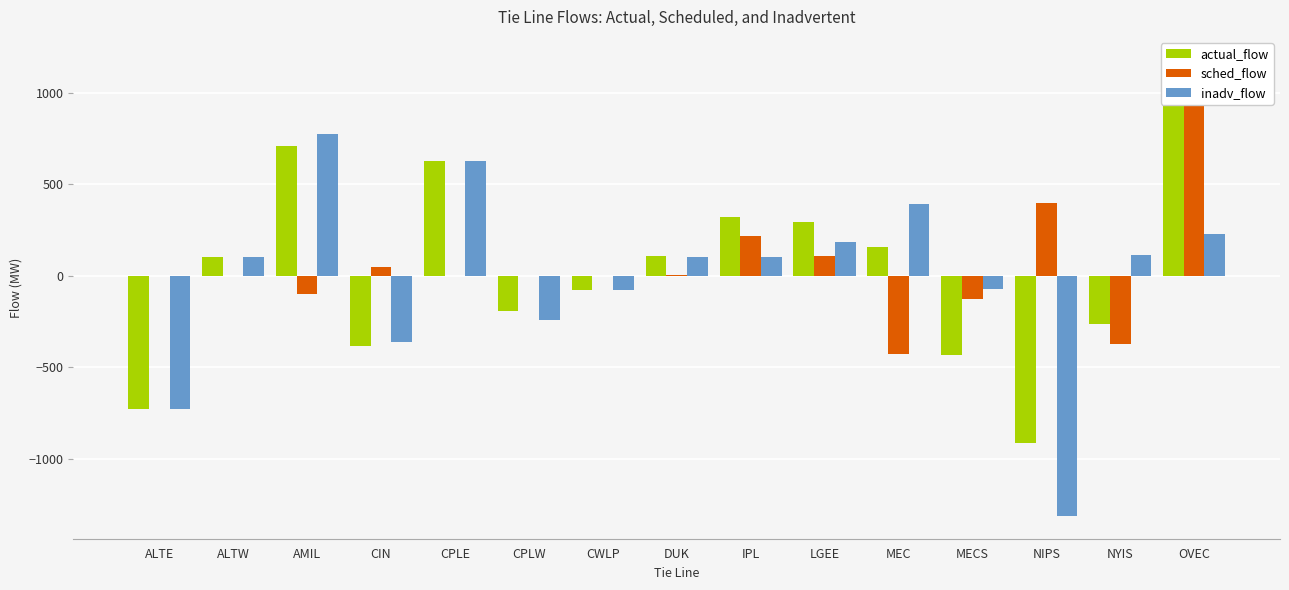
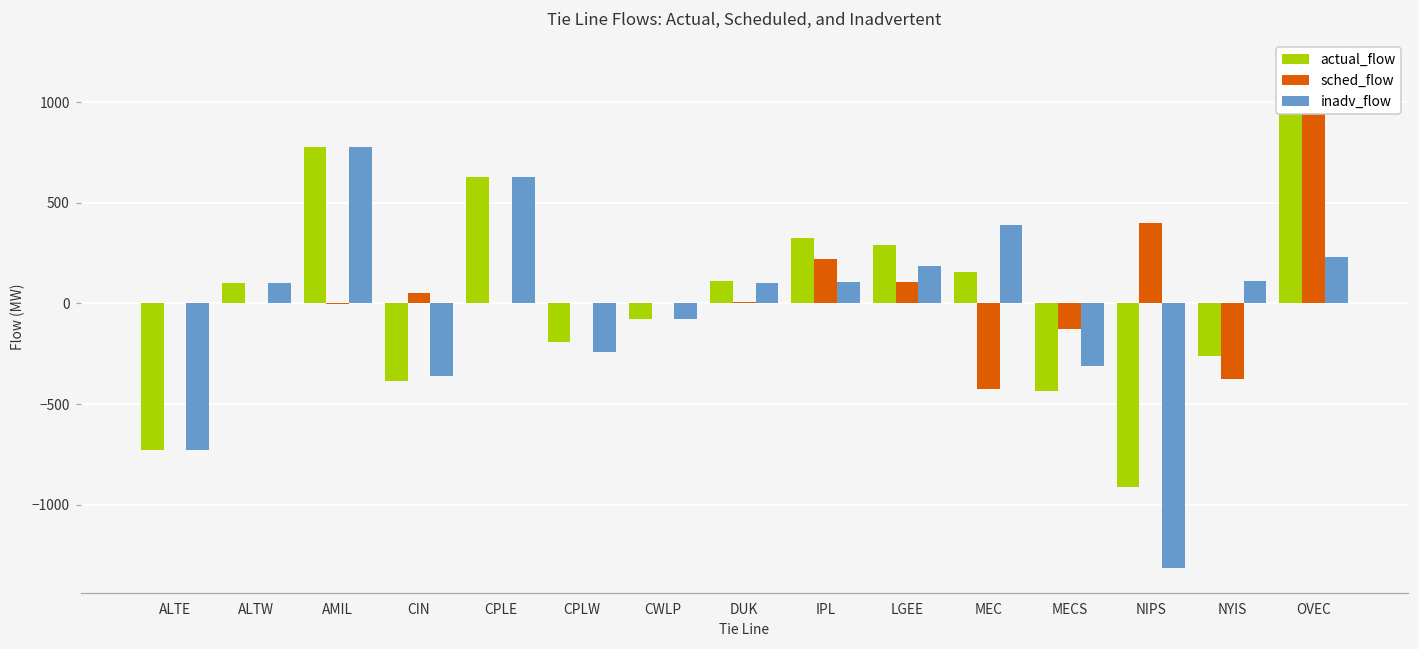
  {
    "actual_flow": {
      "ALTE": -730,
      "ALTW": 100,
-     "AMIL": 710,
+     "AMIL": 780,
      "CIN": -390,
      "CPLE": 630,
      "CPLW": -190,
      "CWLP": -80,
      "DUK": 110,
      "IPL": 320,
      "LGEE": 290,
      "MEC": 160,
      "MECS": -440,
      "NIPS": -910,
      "NYIS": -260
    },
    "sched_flow": {
      "ALTE": 0,
      "ALTW": 0,
-     "AMIL": -100,
+     "AMIL": 0,
      "CIN": 50,
      "CPLE": 0,
      "CPLW": 0,
      "CWLP": 0,
      "IPL": 220,
      "LGEE": 110,
      "MEC": -420,
      "MECS": -130,
      "NIPS": 400,
      "NYIS": -370
    },
    "inadv_flow": {
      "ALTE": -730,
      "ALTW": 100,
      "AMIL": 780,
      "CIN": -360,
      "CPLE": 630,
      "CPLW": -240,
      "CWLP": -80,
      "DUK": 100,
      "IPL": 100,
      "LGEE": 190,
      "MEC": 390,
-     "MECS": -70,
+     "MECS": -310,
      "NIPS": -1310,
      "NYIS": 110,
      "OVEC": 230
    }
  }
